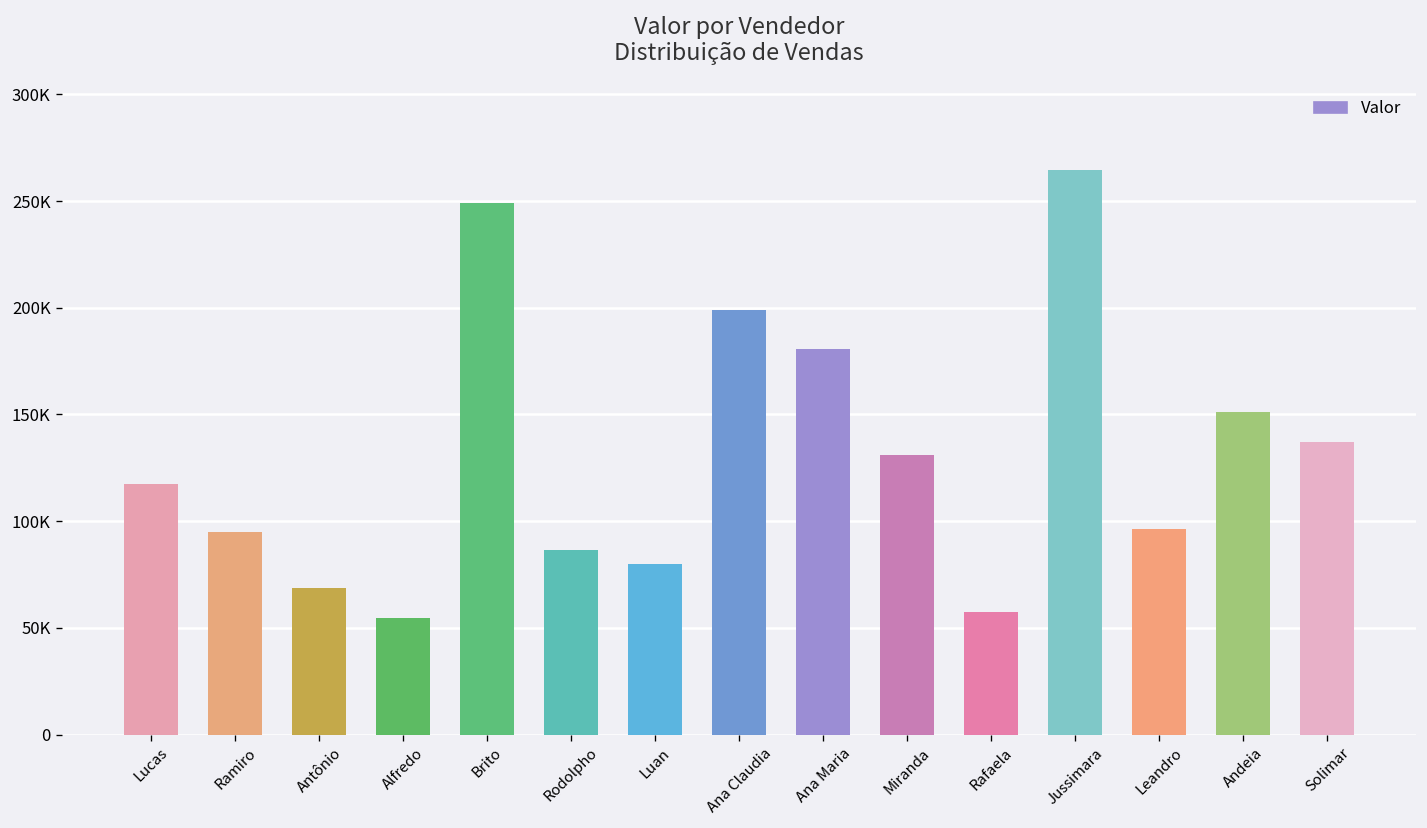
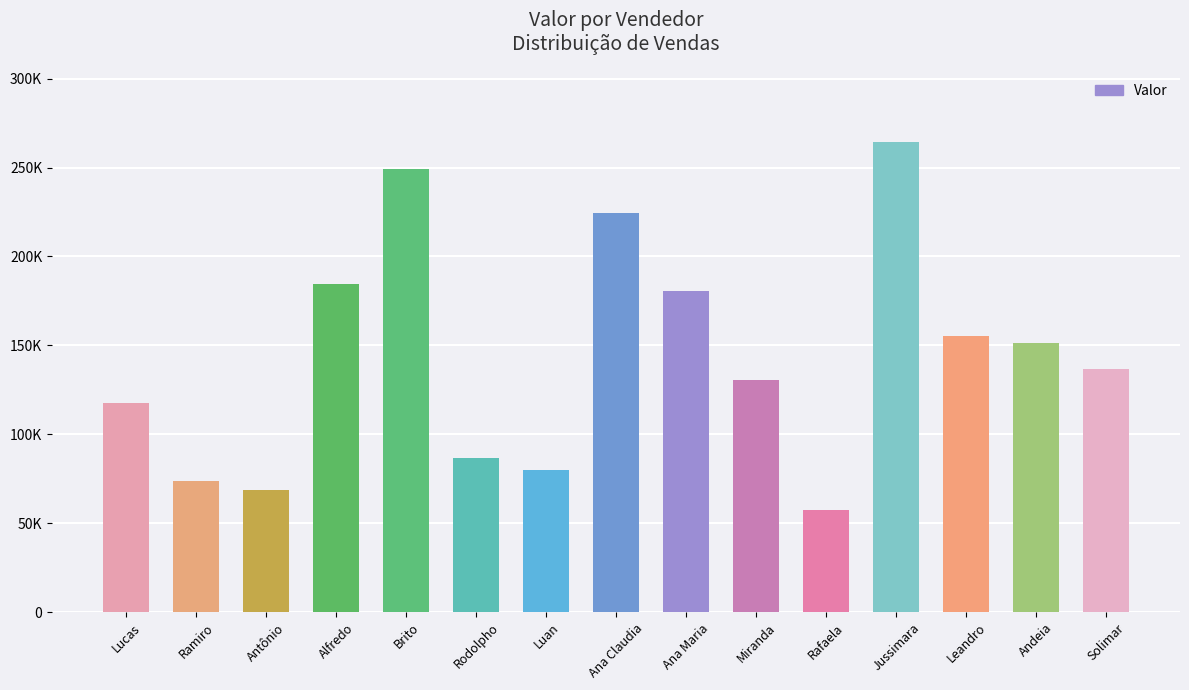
  {
    "Lucas": 117000,
-   "Ramiro": 95000,
+   "Ramiro": 74000,
    "Antônio": 69000,
-   "Alfredo": 55000,
+   "Alfredo": 185000,
    "Brito": 249000,
    "Rodolpho": 87000,
    "Luan": 80000,
-   "Ana Claudia": 199000,
+   "Ana Claudia": 224000,
    "Ana Maria": 181000,
    "Miranda": 131000,
    "Rafaela": 57000,
    "Jussimara": 265000,
-   "Leandro": 96000,
+   "Leandro": 155000,
    "Andeia": 151000,
    "Solimar": 137000
  }
